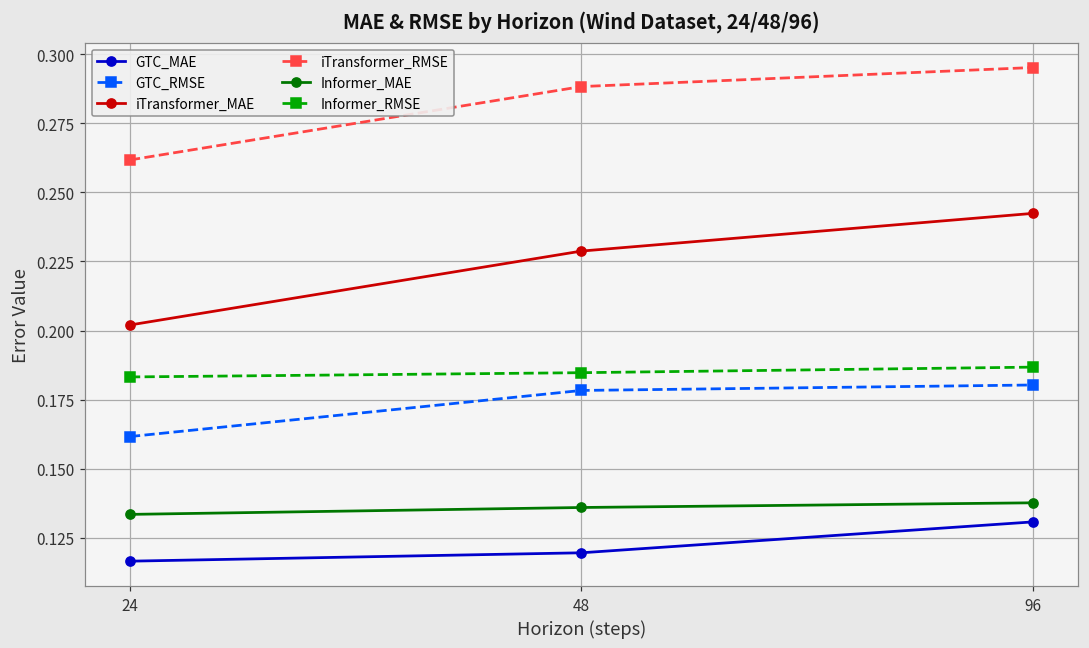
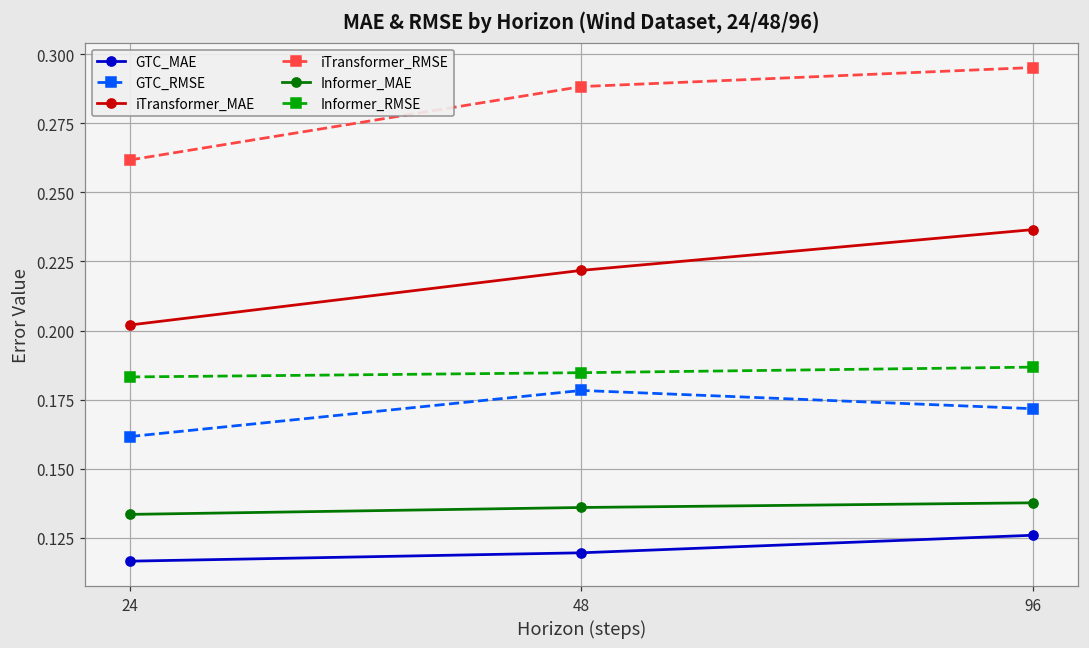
  {
    "GTC_MAE": {
      "24": 0.117,
      "48": 0.120,
-     "96": 0.131
+     "96": 0.126
    },
    "GTC_RMSE": {
      "24": 0.162,
      "48": 0.178,
-     "96": 0.180
+     "96": 0.172
    },
    "iTransformer_MAE": {
      "24": 0.202,
-     "48": 0.229,
-     "96": 0.242
+     "48": 0.222,
+     "96": 0.237
    },
    "iTransformer_RMSE": {
      "24": 0.262,
      "48": 0.288,
      "96": 0.295
    }
  }
